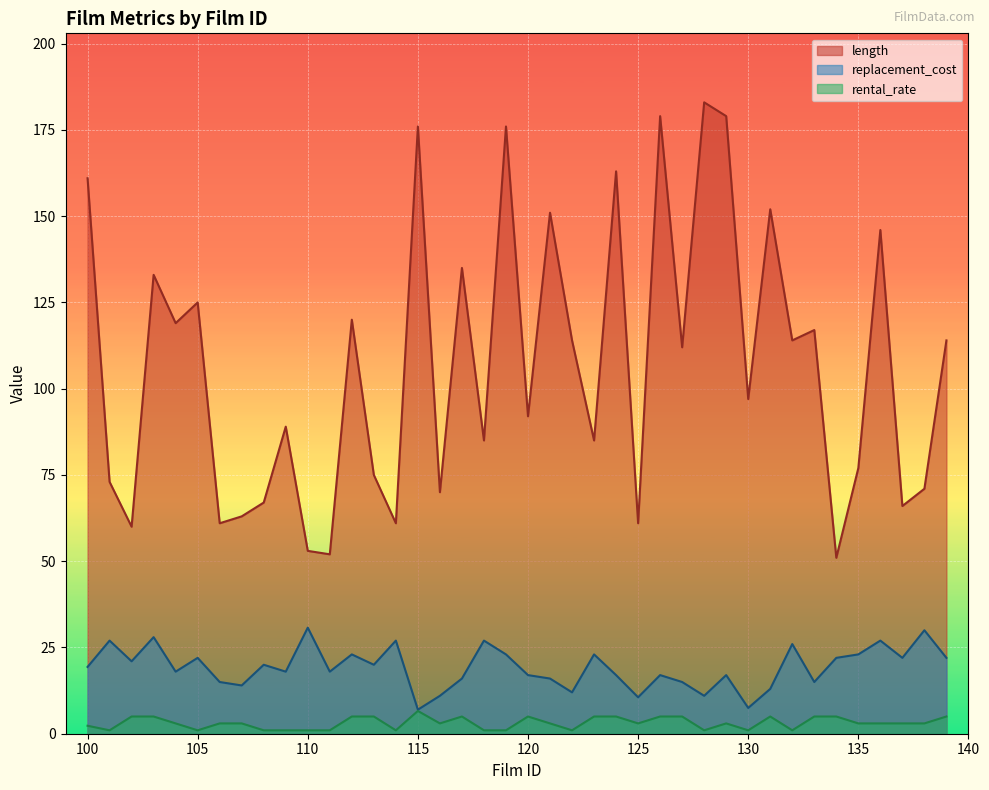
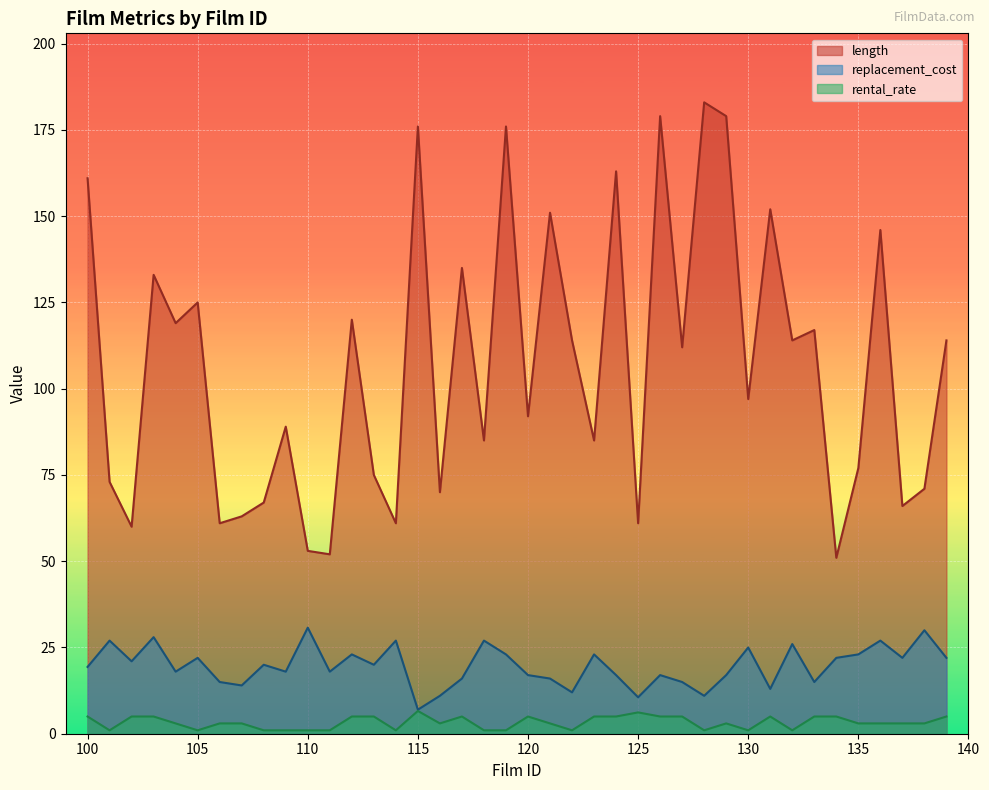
  {
    "length": {
      "100": 161,
      "105": 125,
      "110": 53,
      "115": 176,
      "120": 92,
      "125": 61,
      "130": 97,
      "135": 77
    },
    "replacement_cost": {
      "100": 19,
      "105": 22,
      "110": 31,
      "120": 17,
      "125": 11,
-     "130": 7,
+     "130": 25,
      "135": 23
    },
    "rental_rate": {
-     "100": 2,
+     "100": 5,
      "105": 1,
      "110": 1,
      "120": 5,
-     "125": 3,
+     "125": 6,
      "130": 1,
      "135": 3
    }
  }
